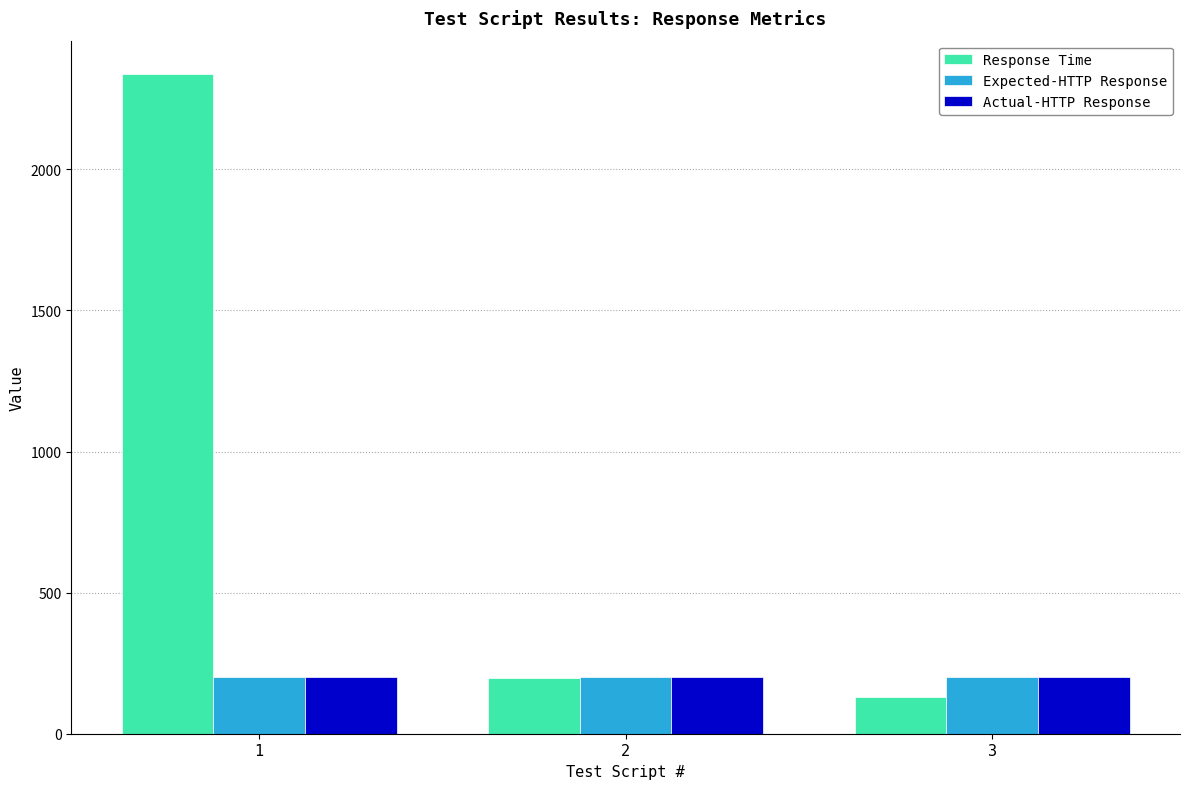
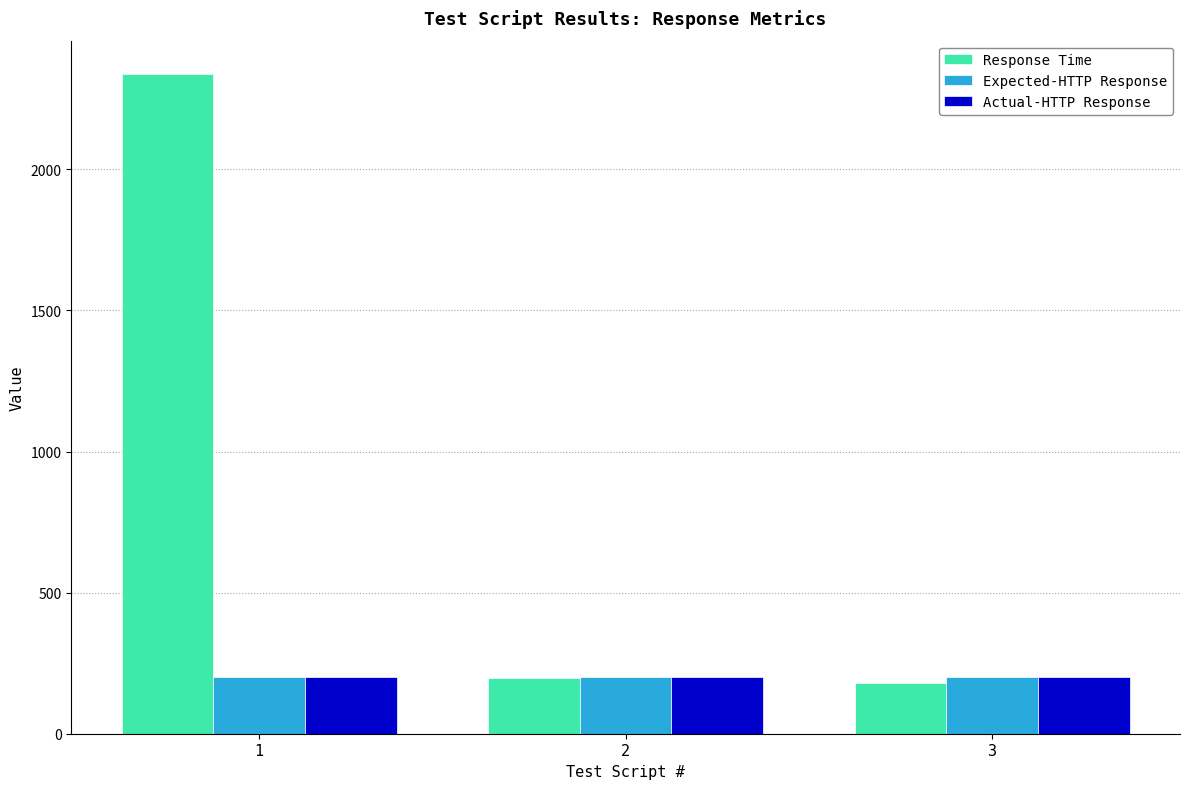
  {
    "Response Time": {
      "1": 2340,
      "2": 200,
-     "3": 130
+     "3": 180
    },
    "Expected-HTTP Response": {
      "1": 200,
      "2": 200,
      "3": 200
    },
    "Actual-HTTP Response": {
      "1": 200,
      "2": 200,
      "3": 200
    }
  }
